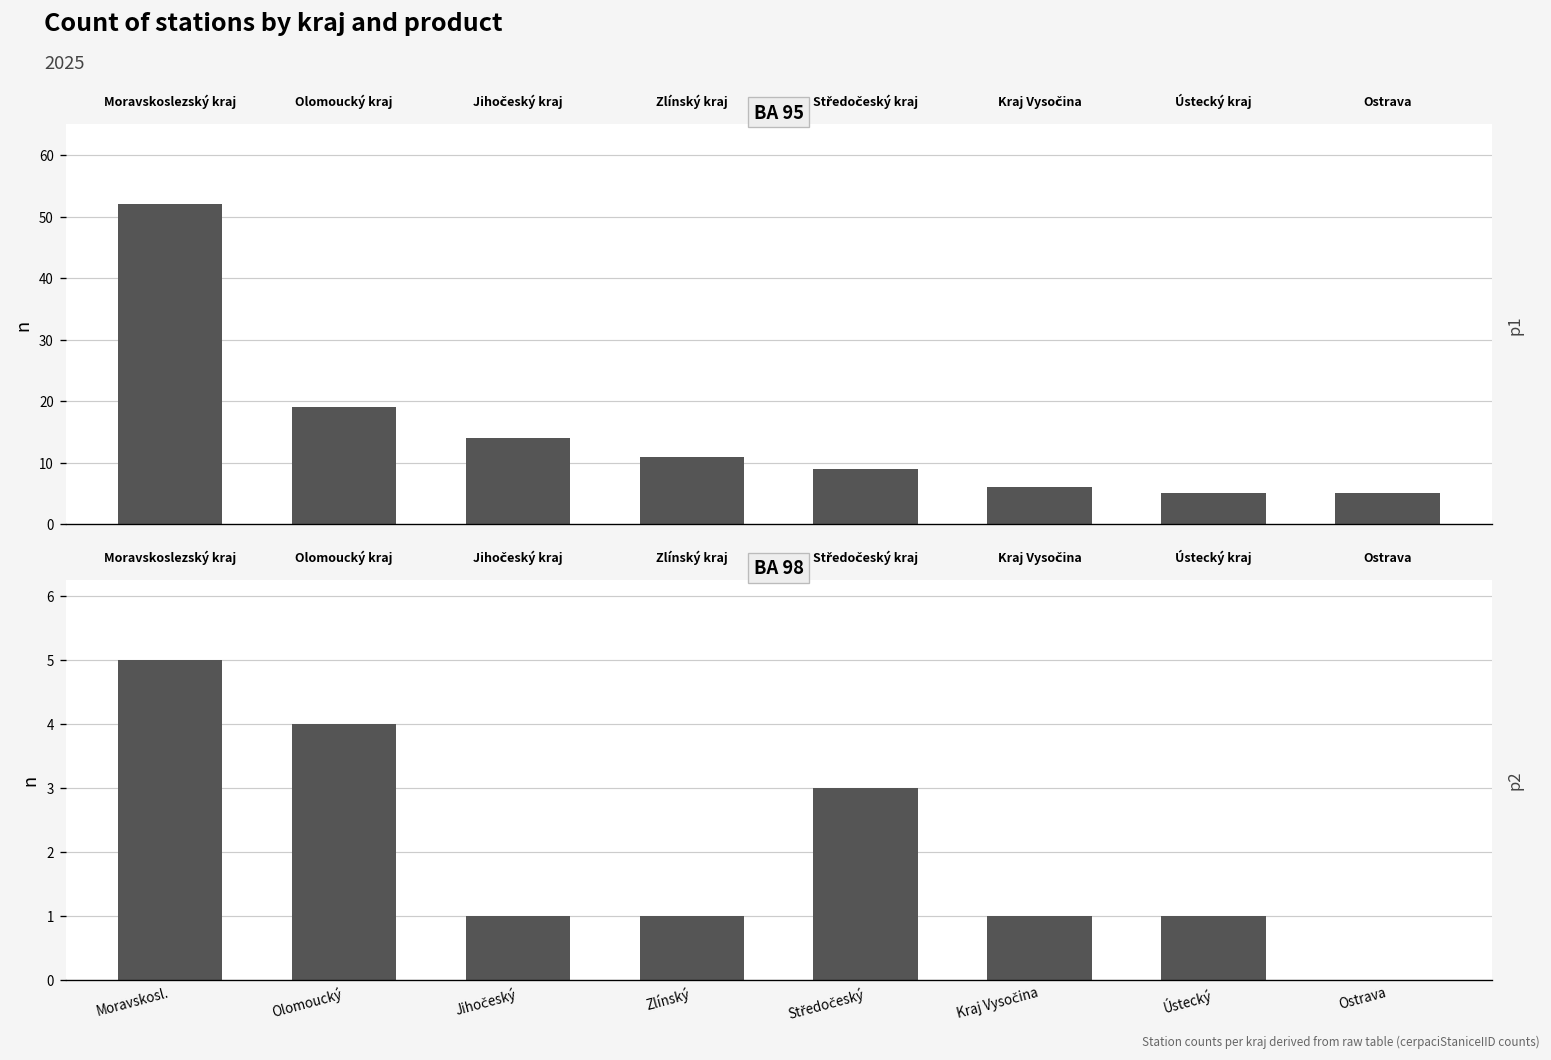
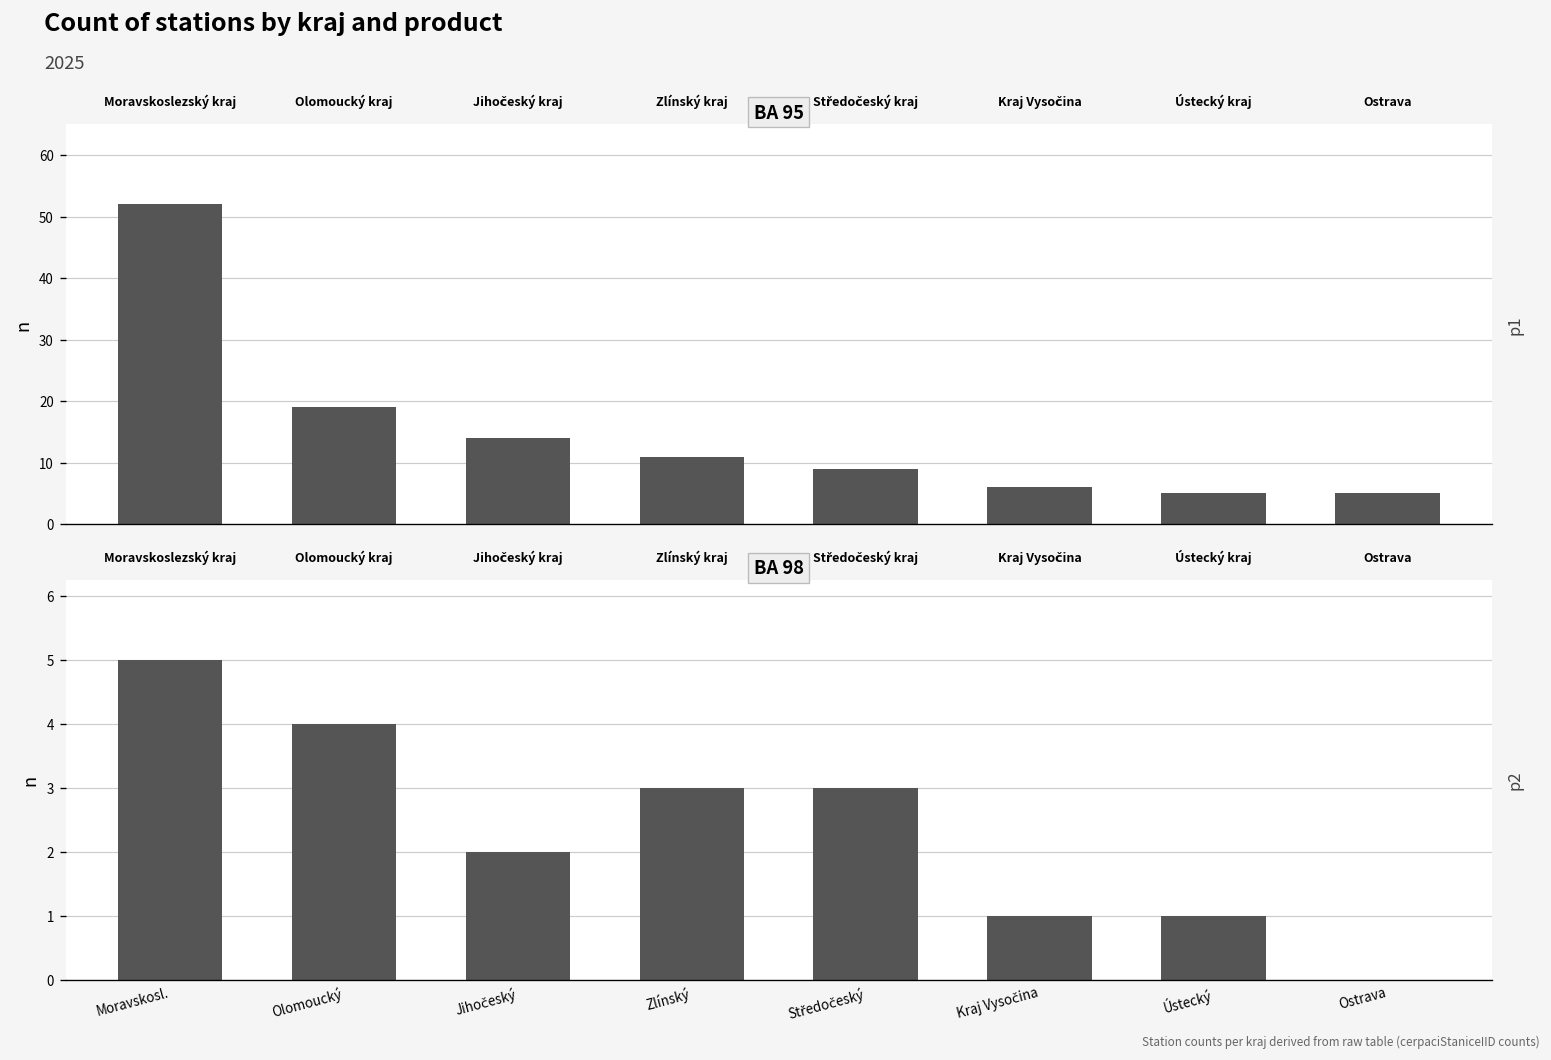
  {
    "BA 98": {
      "Moravskosl.": 5,
      "Olomoucký": 4,
-     "Jihočeský": 1,
-     "Zlínský": 1,
+     "Jihočeský": 2,
+     "Zlínský": 3,
      "Středočeský": 3,
      "Kraj Vysočina": 1,
      "Ústecký": 1,
      "Ostrava": 0
    }
  }
